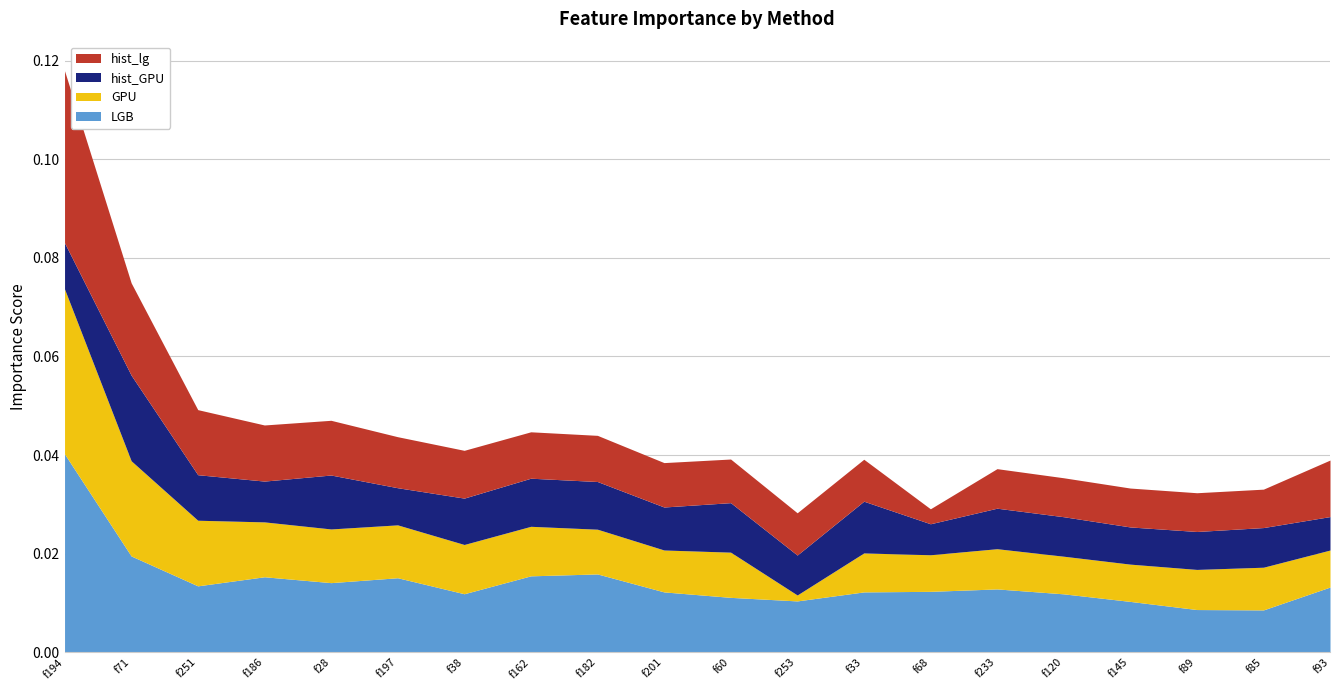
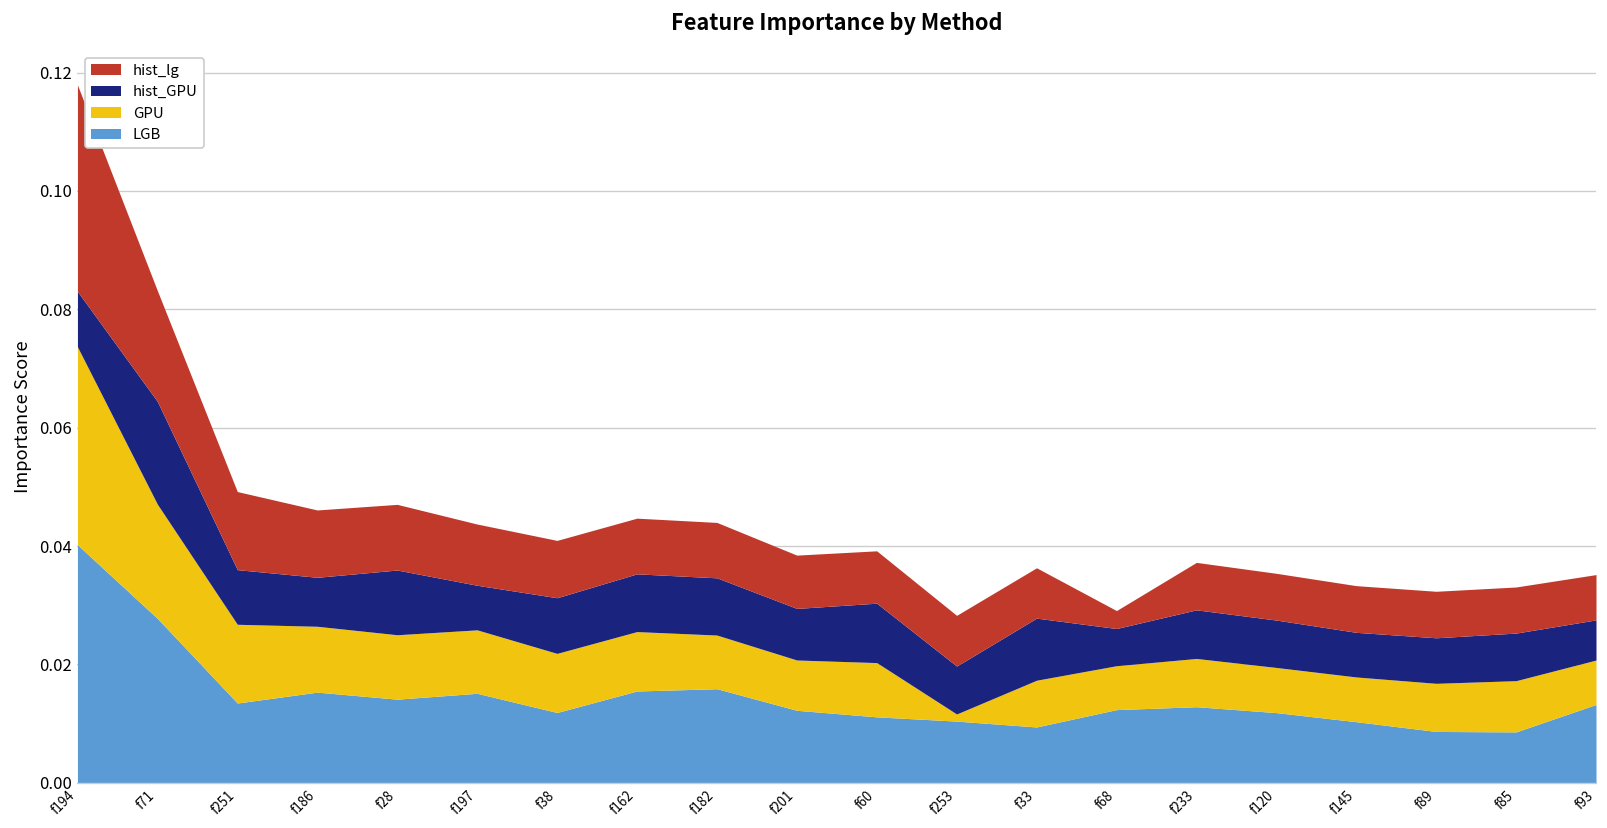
  {
    "LGB": {
-     "f71": 0.020,
-     "f33": 0.012
+     "f71": 0.028,
+     "f33": 0.009
    },
    "hist_lg": {
      "f194": 0.035,
      "f71": 0.019,
      "f251": 0.013,
      "f186": 0.011,
      "f28": 0.011,
      "f197": 0.010,
      "f38": 0.010,
      "f162": 0.009,
      "f182": 0.009,
      "f201": 0.009,
      "f60": 0.009,
      "f253": 0.009,
      "f33": 0.009,
      "f68": 0.003,
      "f233": 0.008,
      "f120": 0.008,
      "f145": 0.008,
      "f89": 0.008,
      "f85": 0.008,
-     "f93": 0.011
+     "f93": 0.008
    }
  }
